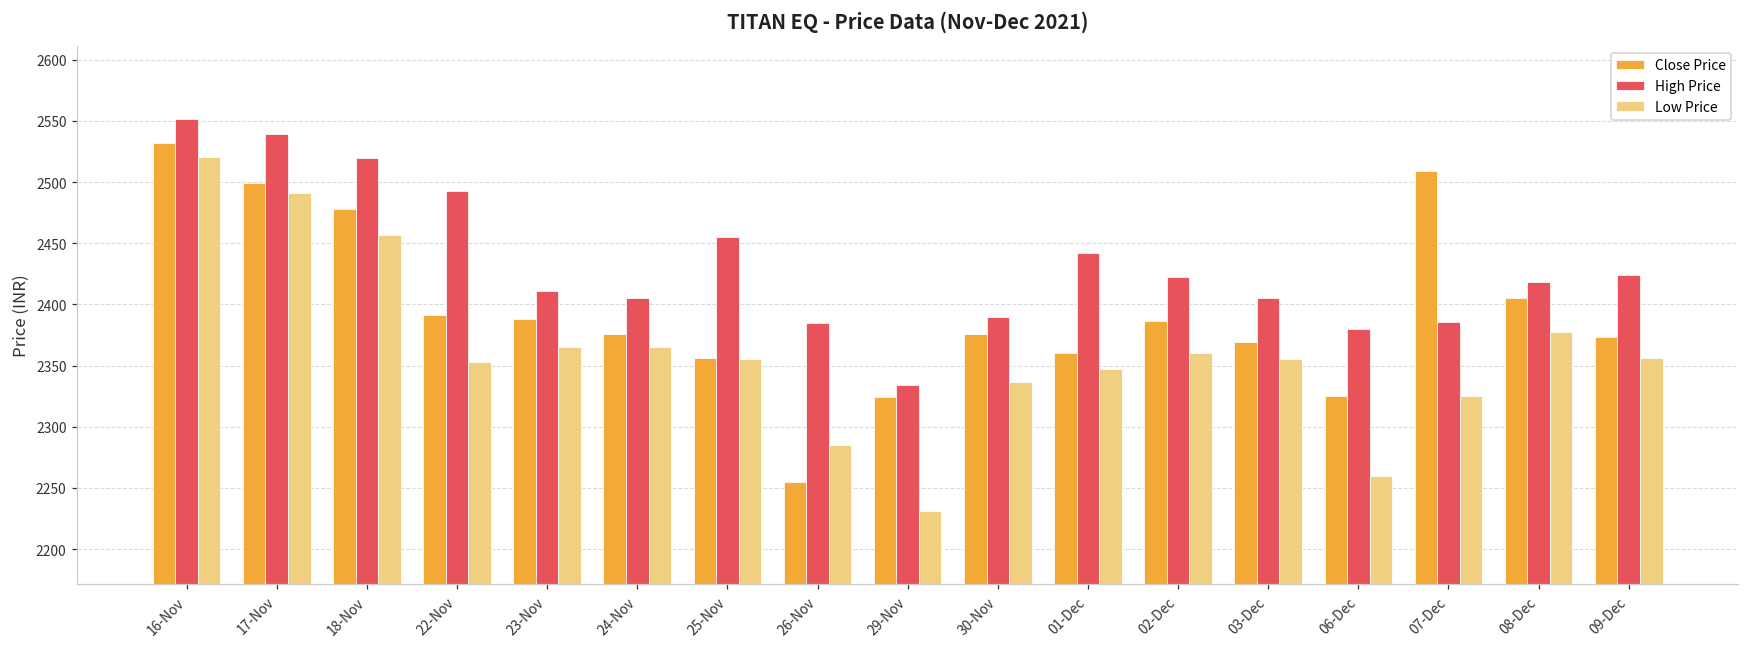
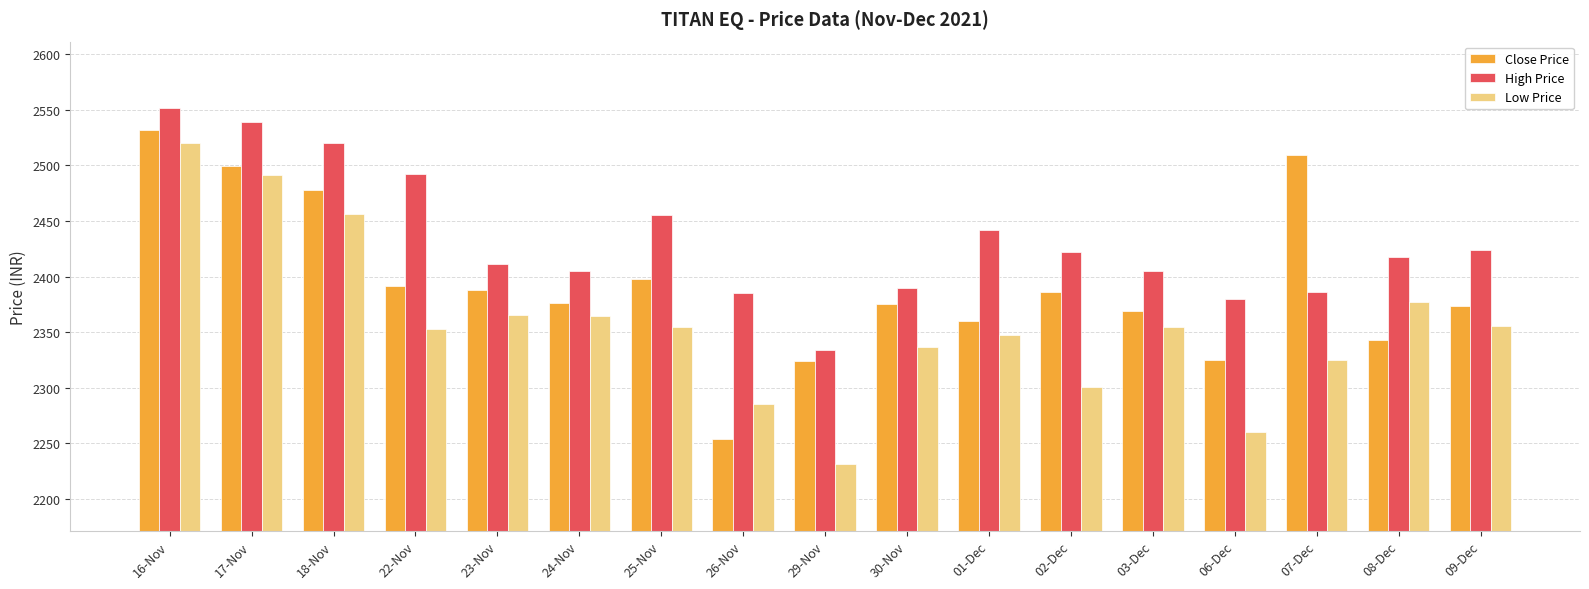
  {
    "Close Price": {
      "16-Nov": 2532,
      "17-Nov": 2499,
      "18-Nov": 2478,
      "22-Nov": 2391,
      "23-Nov": 2388,
      "24-Nov": 2376,
-     "25-Nov": 2357,
+     "25-Nov": 2398,
      "26-Nov": 2254,
      "29-Nov": 2324,
      "30-Nov": 2376,
      "01-Dec": 2360,
      "02-Dec": 2387,
      "03-Dec": 2369,
      "06-Dec": 2325,
      "07-Dec": 2509,
-     "08-Dec": 2406,
+     "08-Dec": 2343,
      "09-Dec": 2373
    },
    "High Price": {
      "16-Nov": 2551,
      "17-Nov": 2539,
      "18-Nov": 2520,
      "22-Nov": 2492,
      "23-Nov": 2411,
      "24-Nov": 2405,
      "25-Nov": 2456,
      "26-Nov": 2385,
      "29-Nov": 2334,
      "30-Nov": 2390,
      "01-Dec": 2442,
      "02-Dec": 2423,
      "03-Dec": 2405,
      "06-Dec": 2380,
      "07-Dec": 2386,
      "08-Dec": 2418,
      "09-Dec": 2424
    },
    "Low Price": {
      "16-Nov": 2520,
      "17-Nov": 2491,
      "18-Nov": 2457,
      "22-Nov": 2353,
      "23-Nov": 2365,
      "24-Nov": 2365,
      "25-Nov": 2355,
      "26-Nov": 2285,
      "29-Nov": 2231,
      "30-Nov": 2336,
      "01-Dec": 2347,
-     "02-Dec": 2360,
+     "02-Dec": 2301,
      "03-Dec": 2355,
      "06-Dec": 2260,
      "07-Dec": 2325,
      "08-Dec": 2377,
      "09-Dec": 2356
    }
  }
